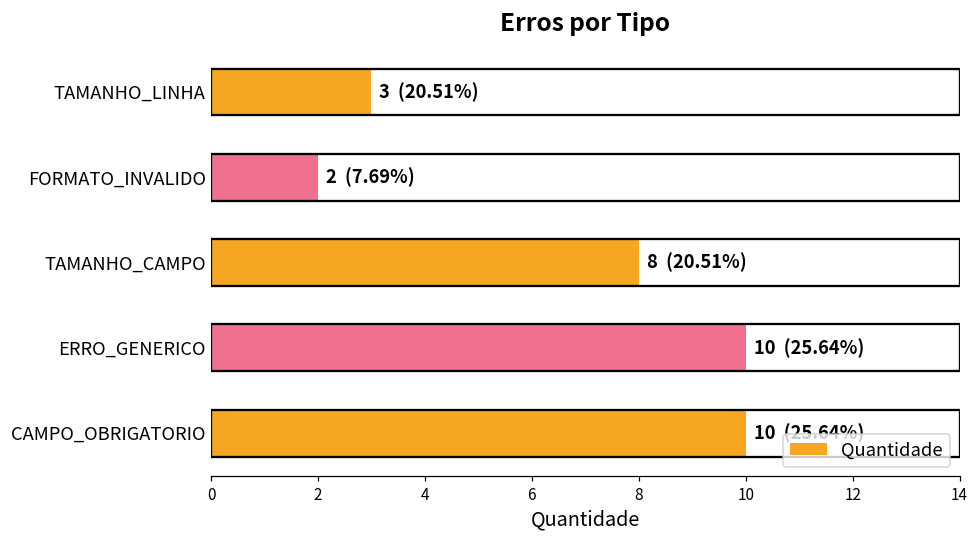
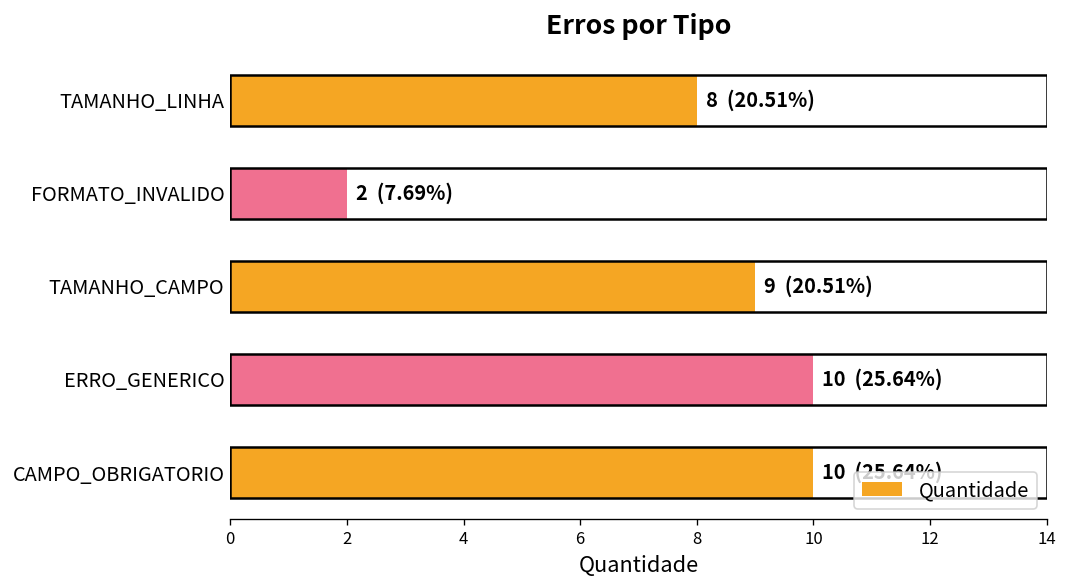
  {
-   "TAMANHO_LINHA": 3,
+   "TAMANHO_LINHA": 8,
    "FORMATO_INVALIDO": 2,
-   "TAMANHO_CAMPO": 8,
+   "TAMANHO_CAMPO": 9,
    "ERRO_GENERICO": 10
  }
